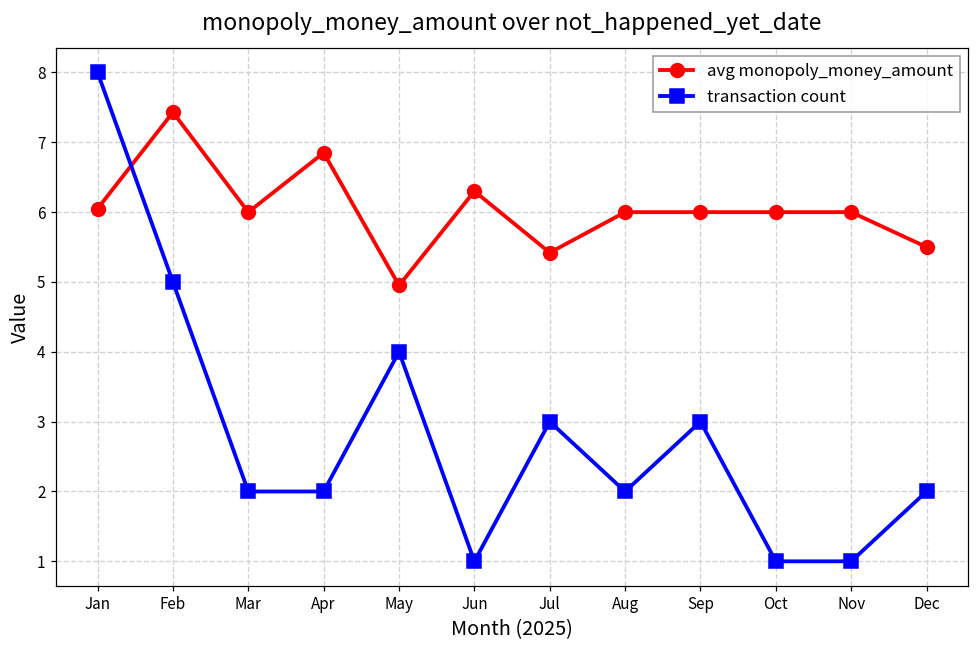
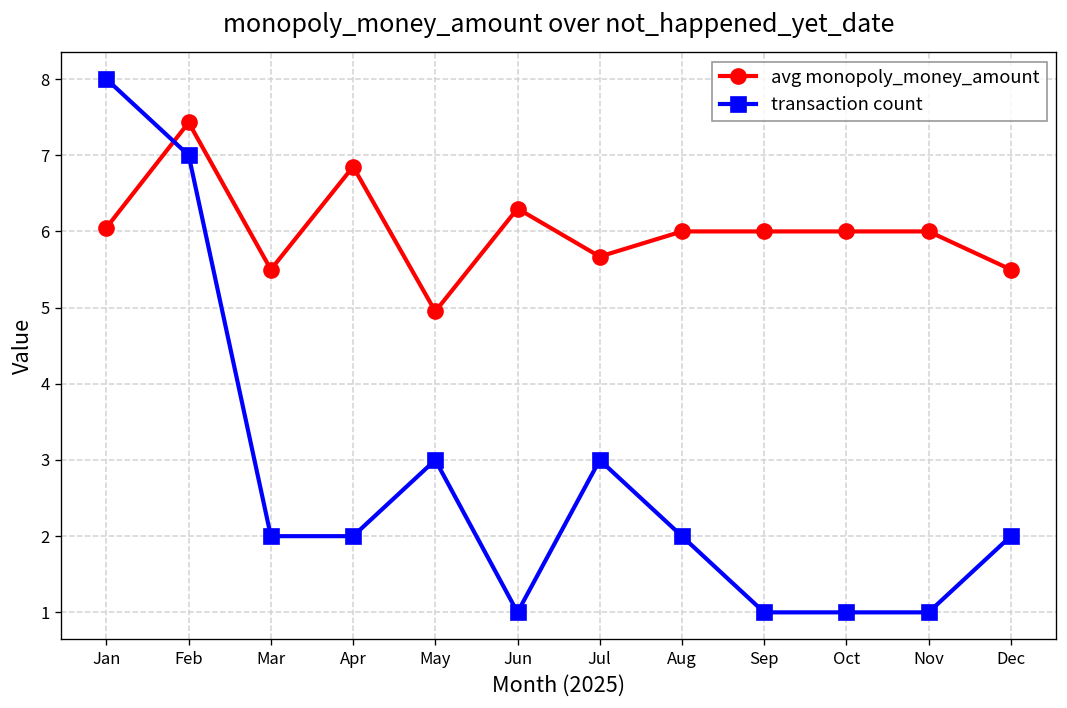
  {
    "avg monopoly_money_amount": {
      "Jan": 6.1,
      "Feb": 7.4,
-     "Mar": 6.0,
+     "Mar": 5.5,
      "Apr": 6.9,
      "May": 5.0,
      "Jun": 6.3,
-     "Jul": 5.4,
+     "Jul": 5.7,
      "Aug": 6.0,
      "Sep": 6.0,
      "Oct": 6.0,
      "Nov": 6.0,
      "Dec": 5.5
    },
    "transaction count": {
      "Jan": 8,
-     "Feb": 5,
+     "Feb": 7,
      "Mar": 2,
      "Apr": 2,
-     "May": 4,
+     "May": 3,
      "Jun": 1,
      "Jul": 3,
      "Aug": 2,
-     "Sep": 3,
+     "Sep": 1,
      "Oct": 1,
      "Nov": 1,
      "Dec": 2
    }
  }
